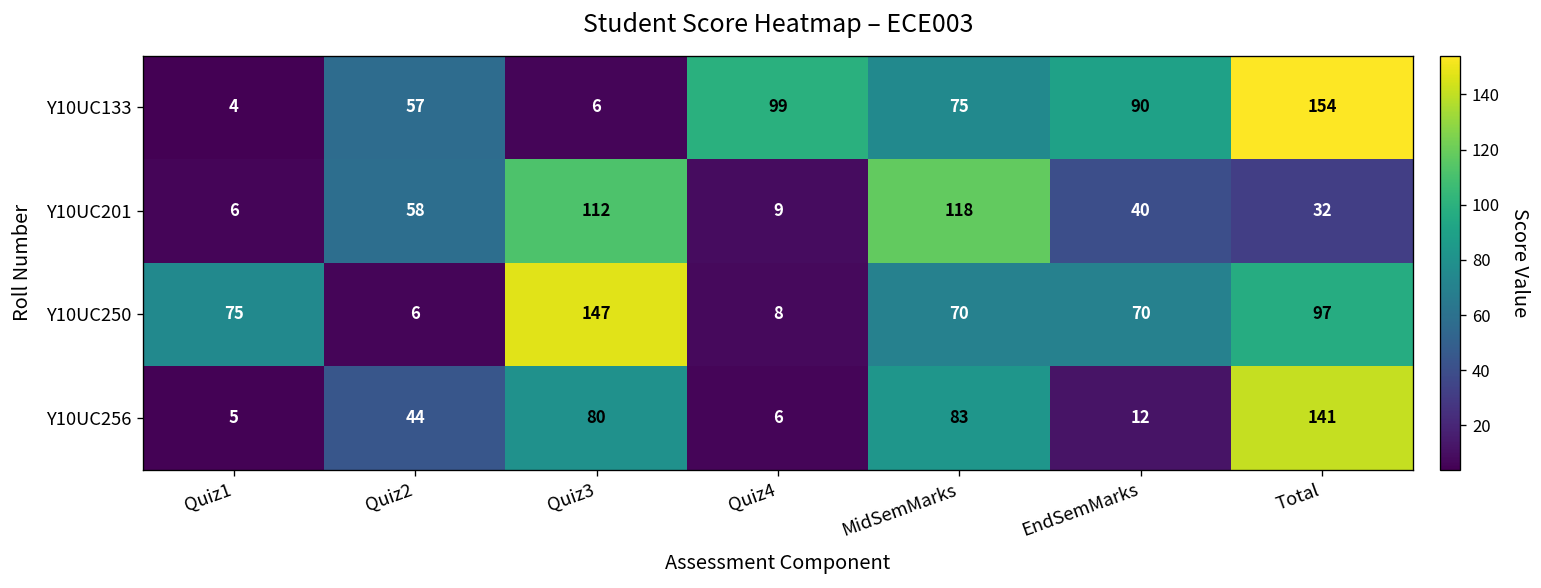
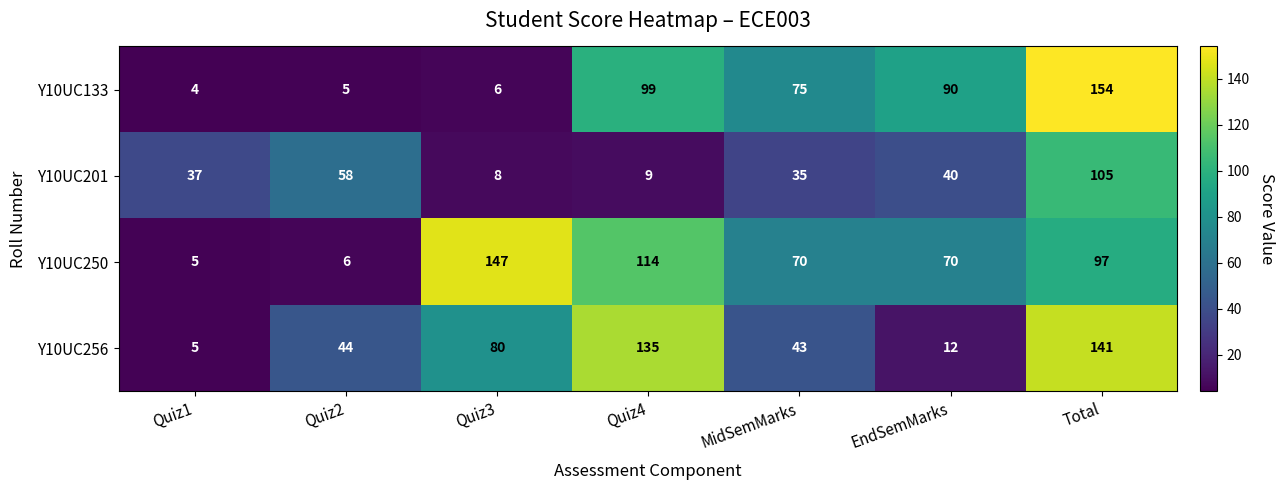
  {
    "Y10UC133": {
      "Quiz1": 4,
-     "Quiz2": 57,
+     "Quiz2": 5,
      "Quiz3": 6,
      "Quiz4": 99,
      "MidSemMarks": 75,
      "EndSemMarks": 90,
      "Total": 154
    },
    "Y10UC201": {
-     "Quiz1": 6,
+     "Quiz1": 37,
      "Quiz2": 58,
-     "Quiz3": 112,
+     "Quiz3": 8,
      "Quiz4": 9,
-     "MidSemMarks": 118,
+     "MidSemMarks": 35,
      "EndSemMarks": 40,
-     "Total": 32
+     "Total": 105
    },
    "Y10UC250": {
-     "Quiz1": 75,
+     "Quiz1": 5,
      "Quiz2": 6,
      "Quiz3": 147,
-     "Quiz4": 8,
+     "Quiz4": 114,
      "MidSemMarks": 70,
      "EndSemMarks": 70,
      "Total": 97
    },
    "Y10UC256": {
      "Quiz1": 5,
      "Quiz2": 44,
      "Quiz3": 80,
-     "Quiz4": 6,
-     "MidSemMarks": 83,
+     "Quiz4": 135,
+     "MidSemMarks": 43,
      "EndSemMarks": 12,
      "Total": 141
    }
  }
